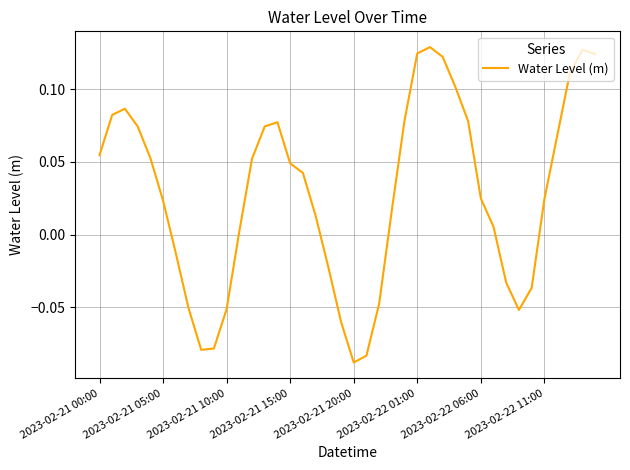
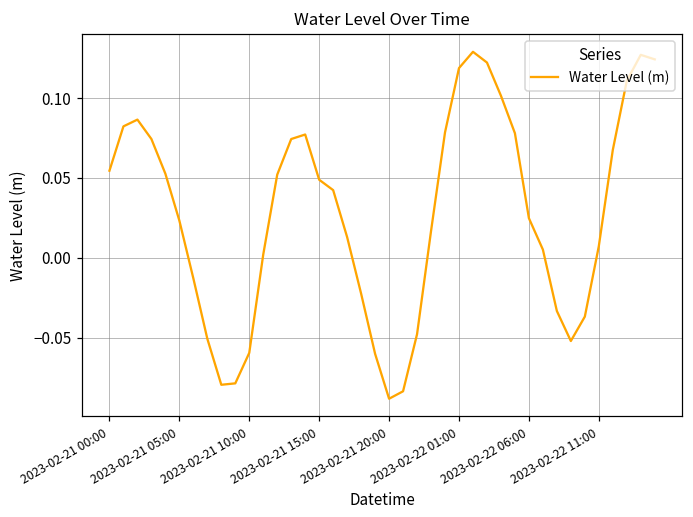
  {
    "2023-02-21 00:00": 0.055,
    "2023-02-21 05:00": 0.023,
-   "2023-02-21 10:00": -0.051,
+   "2023-02-21 10:00": -0.059,
    "2023-02-21 15:00": 0.049,
    "2023-02-21 20:00": -0.088,
-   "2023-02-22 01:00": 0.125,
+   "2023-02-22 01:00": 0.119,
    "2023-02-22 06:00": 0.025,
-   "2023-02-22 11:00": 0.024
+   "2023-02-22 11:00": 0.007
  }
